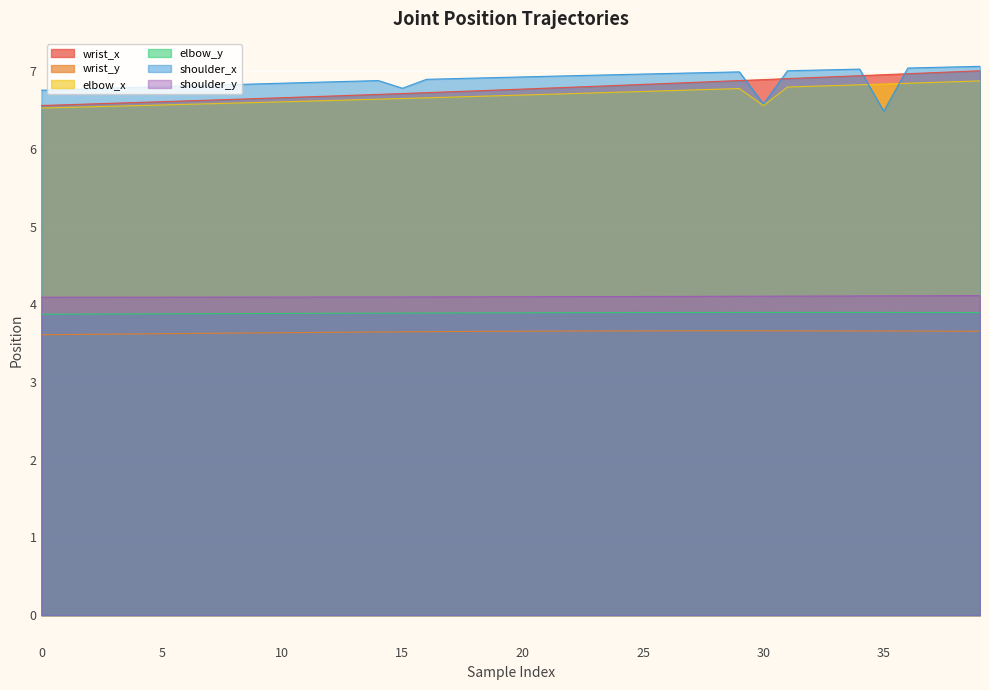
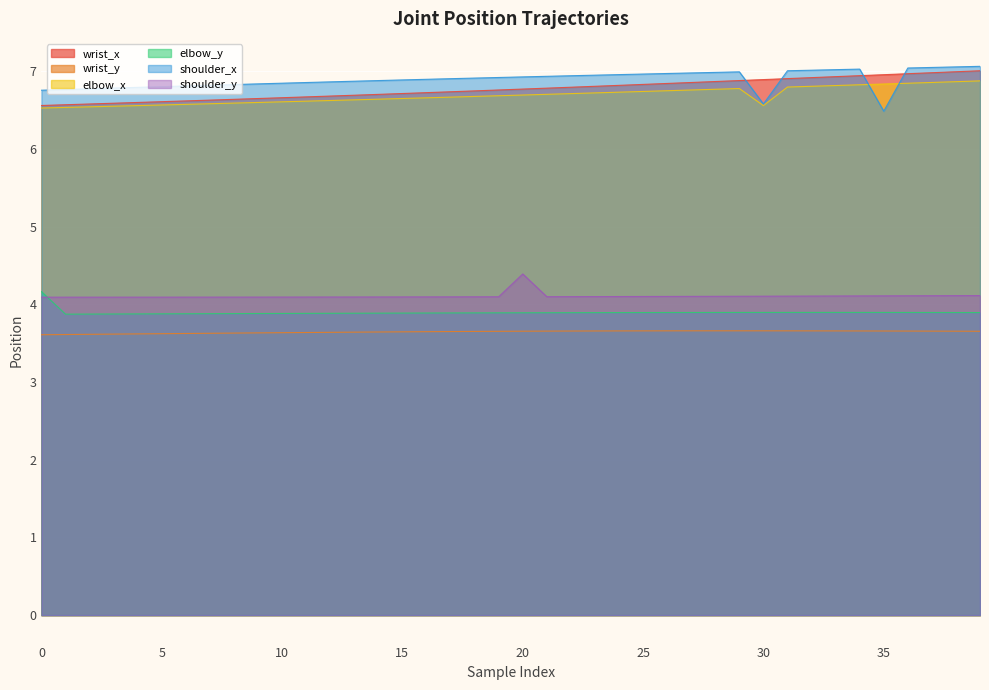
  {
    "elbow_x": {
      "5": 6.6,
      "10": 6.6,
      "15": 6.6,
      "20": 6.7,
      "25": 6.7,
      "35": 6.8
    },
    "elbow_y": {
-     "0": 3.9,
+     "0": 4.2,
      "5": 3.9,
      "10": 3.9,
      "15": 3.9,
      "20": 3.9,
      "25": 3.9,
      "30": 3.9,
      "35": 3.9
    },
    "shoulder_x": {
      "0": 6.8,
      "10": 6.8,
-     "15": 6.8,
+     "15": 6.9,
      "20": 6.9,
      "25": 7.0,
      "35": 6.5
    },
    "shoulder_y": {
      "0": 4.1,
      "5": 4.1,
      "10": 4.1,
      "15": 4.1,
-     "20": 4.1,
+     "20": 4.4,
      "25": 4.1,
      "30": 4.1,
      "35": 4.1
    }
  }
